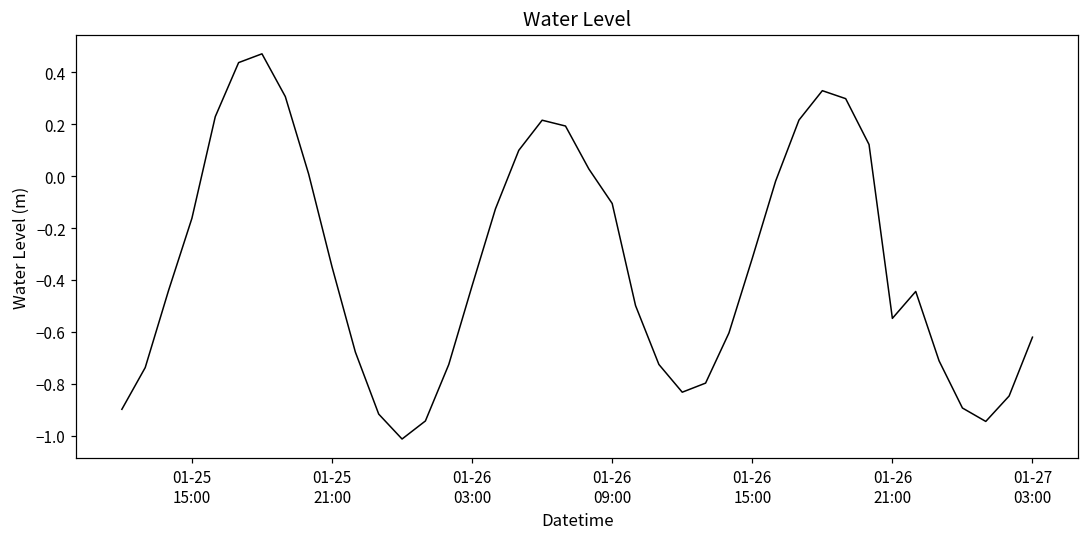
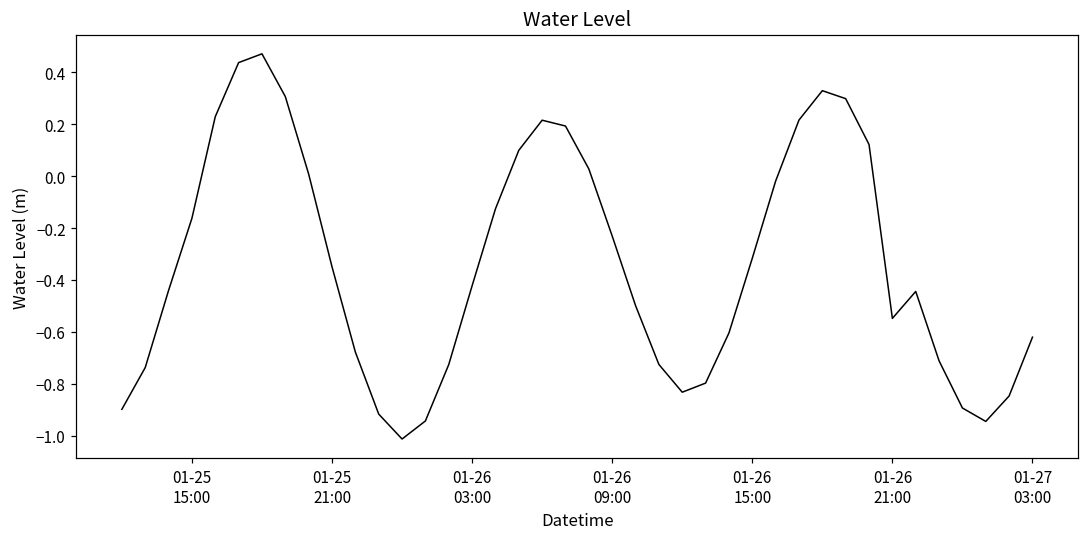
  {
    "01-25 15:00": -0.16,
    "01-25 21:00": -0.35,
    "01-26 03:00": -0.42,
-   "01-26 09:00": -0.11,
+   "01-26 09:00": -0.23,
    "01-26 15:00": -0.32,
    "01-26 21:00": -0.55,
    "01-27 03:00": -0.62
  }
